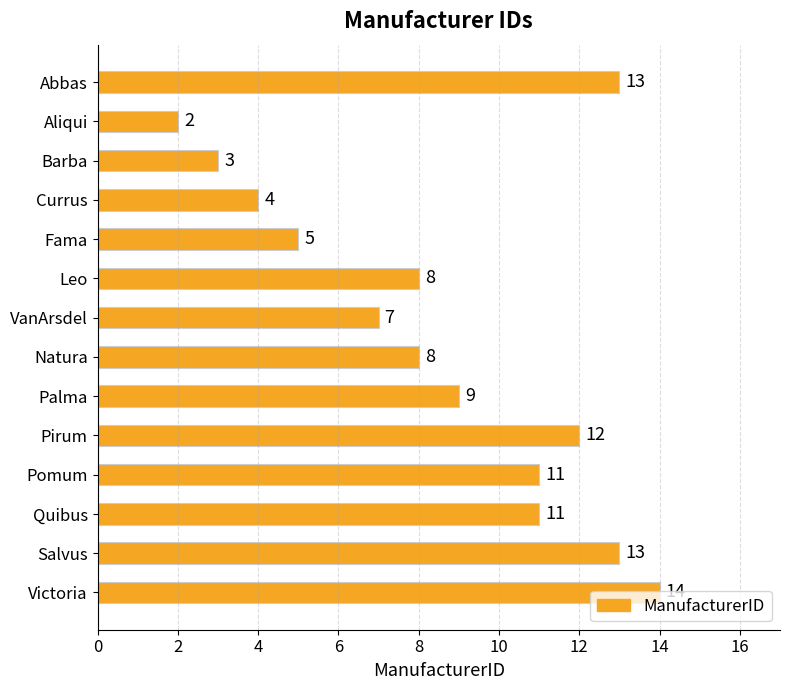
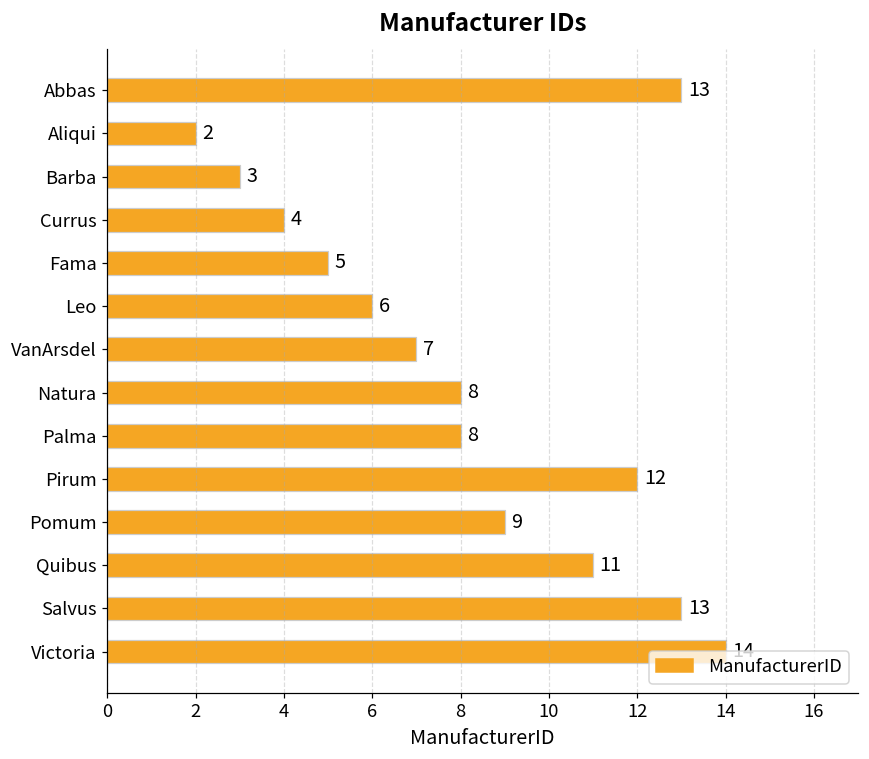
  {
    "Abbas": 13,
    "Aliqui": 2,
    "Barba": 3,
    "Currus": 4,
    "Fama": 5,
-   "Leo": 8,
+   "Leo": 6,
    "VanArsdel": 7,
    "Natura": 8,
-   "Palma": 9,
+   "Palma": 8,
    "Pirum": 12,
-   "Pomum": 11,
+   "Pomum": 9,
    "Quibus": 11,
    "Salvus": 13
  }
